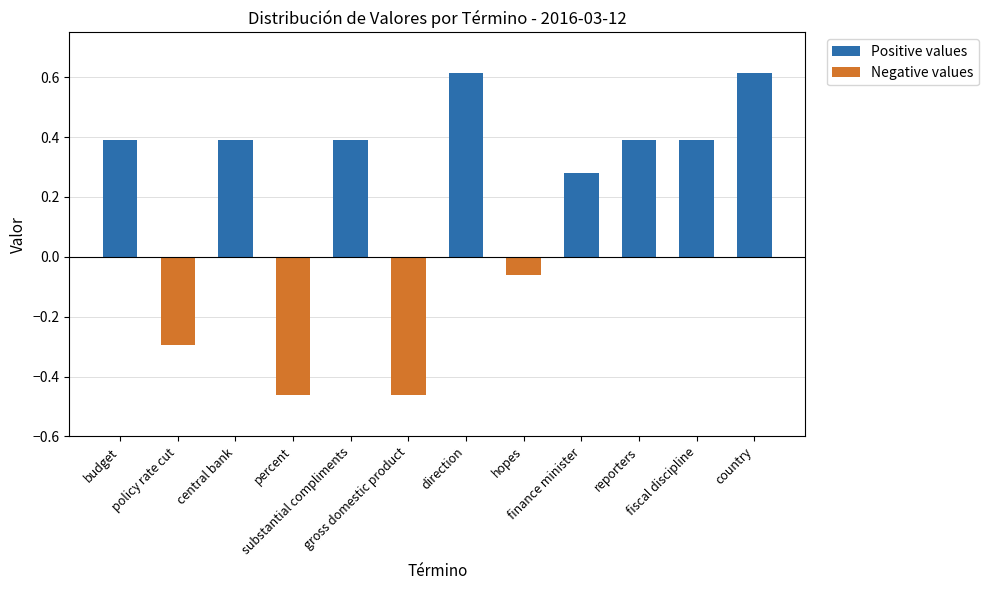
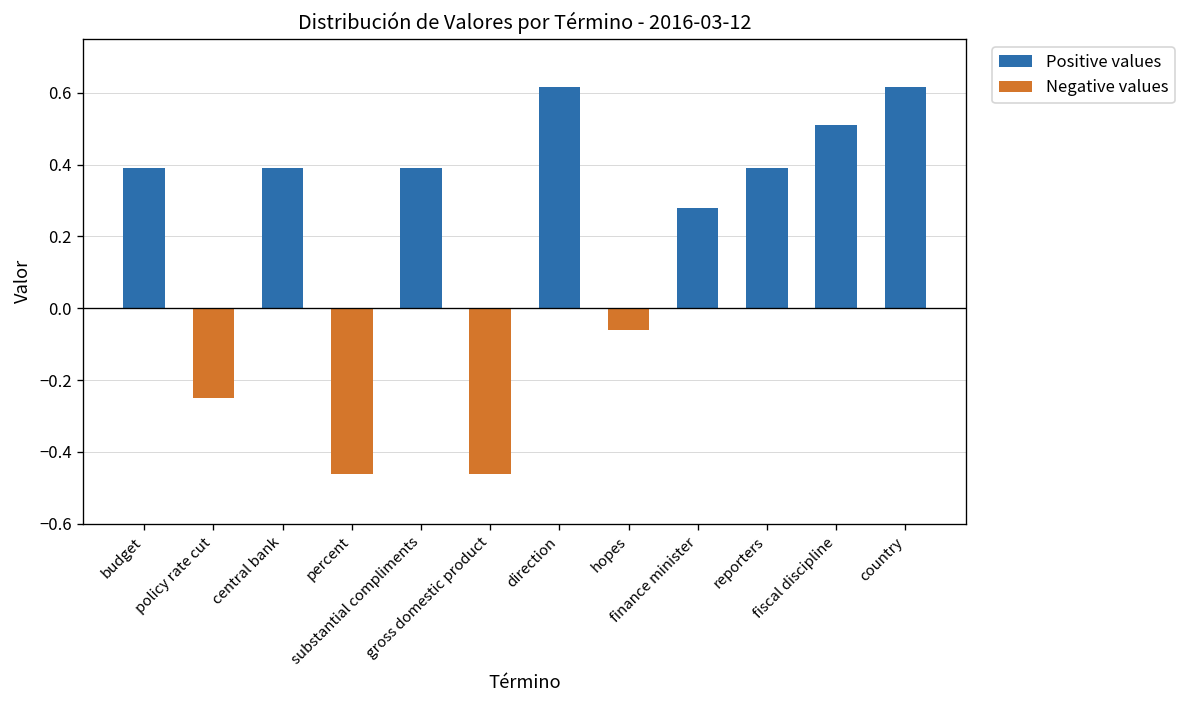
  {
    "Positive values": {
      "budget": 0.39,
      "policy rate cut": 0.00,
      "central bank": 0.39,
      "percent": 0.00,
      "substantial compliments": 0.39,
      "gross domestic product": 0.00,
      "direction": 0.62,
      "hopes": 0.00,
      "finance minister": 0.28,
      "reporters": 0.39,
-     "fiscal discipline": 0.39,
+     "fiscal discipline": 0.51,
      "country": 0.62
    },
    "Negative values": {
      "budget": 0.00,
-     "policy rate cut": -0.30,
+     "policy rate cut": -0.25,
      "central bank": 0.00,
      "percent": -0.46,
      "substantial compliments": 0.00,
      "gross domestic product": -0.46,
      "direction": 0.00,
      "hopes": -0.06,
      "finance minister": 0.00,
      "reporters": 0.00,
      "fiscal discipline": 0.00,
      "country": 0.00
    }
  }
